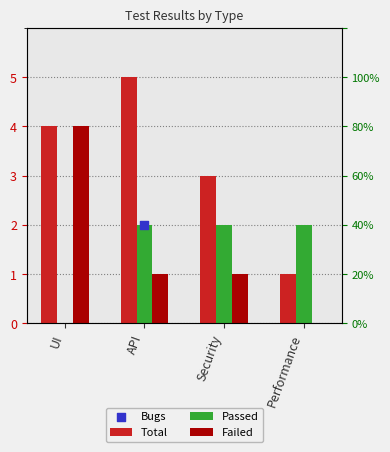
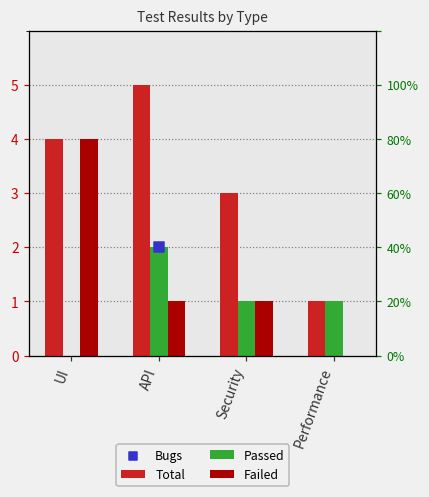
  {
    "Passed": {
      "UI": 0,
      "API": 2,
-     "Security": 2,
-     "Performance": 2
+     "Security": 1,
+     "Performance": 1
    }
  }
